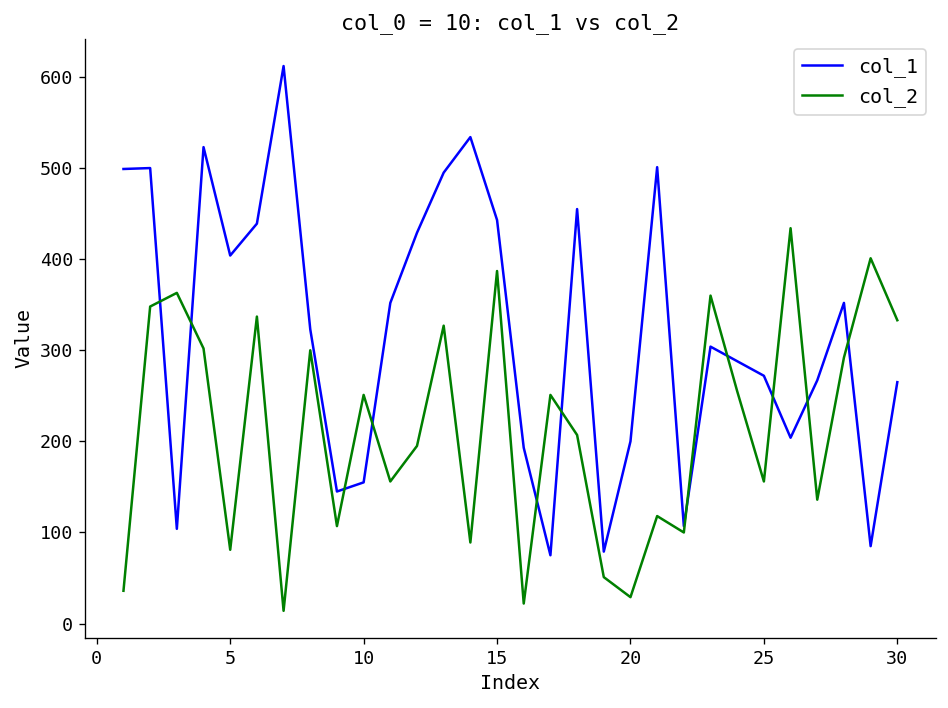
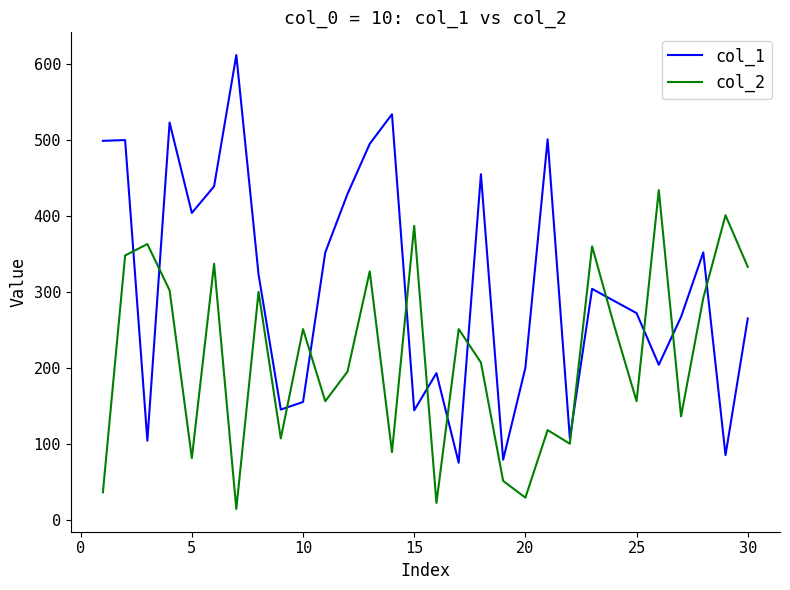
  {
    "col_1": {
      "5": 400,
      "10": 160,
-     "15": 440,
+     "15": 140,
      "20": 200,
      "25": 270,
      "30": 270
    },
    "col_2": {
      "5": 80,
      "10": 250,
      "15": 390,
      "20": 30,
      "25": 160,
      "30": 330
    }
  }
